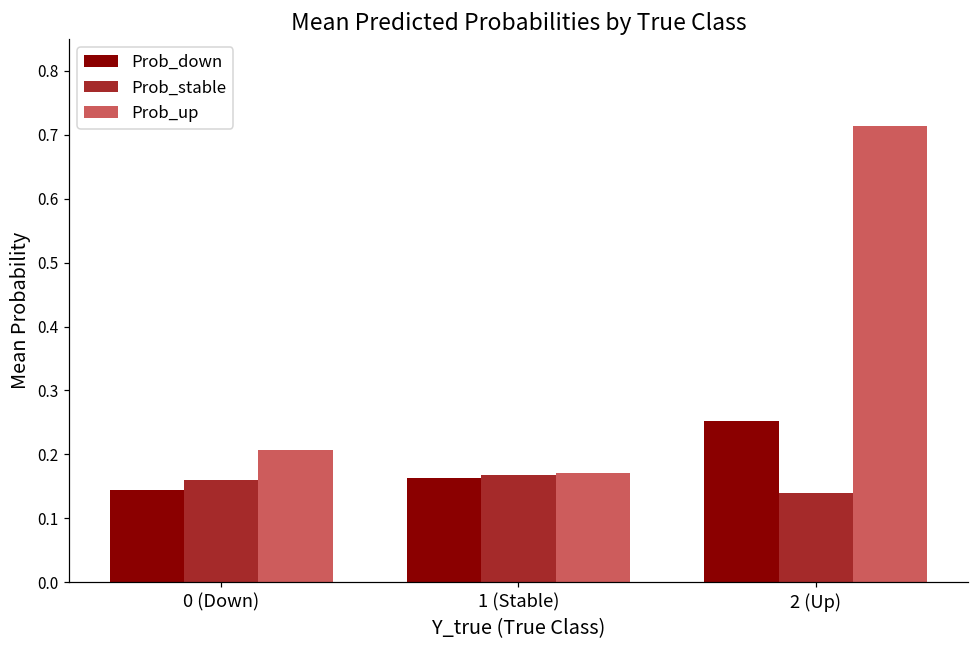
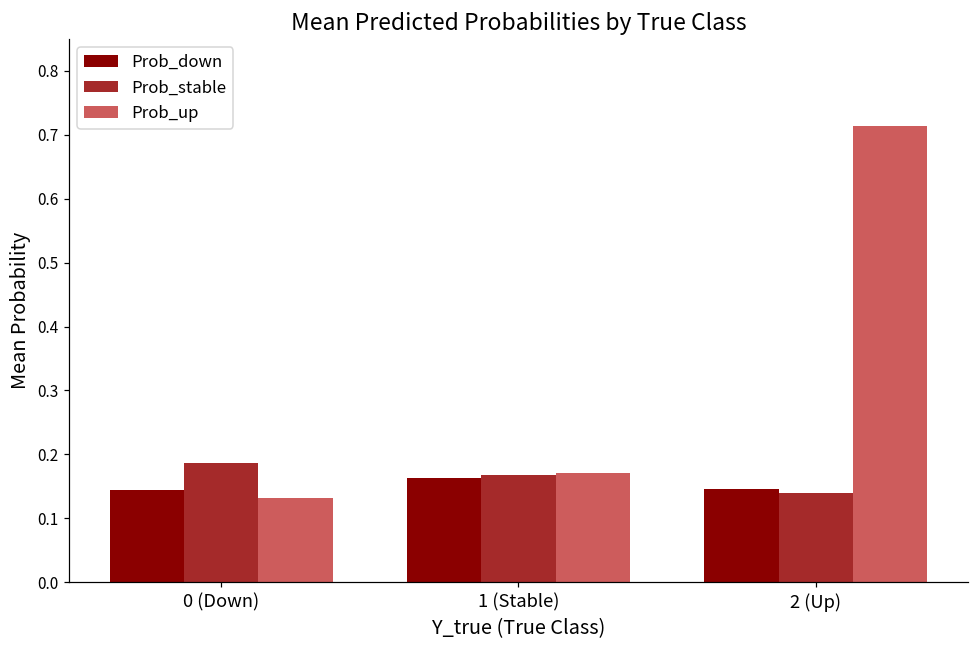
  {
    "Prob_down": {
      "0 (Down)": 0.14,
      "1 (Stable)": 0.16,
-     "2 (Up)": 0.25
+     "2 (Up)": 0.15
    },
    "Prob_stable": {
-     "0 (Down)": 0.16,
+     "0 (Down)": 0.19,
      "1 (Stable)": 0.17,
      "2 (Up)": 0.14
    },
    "Prob_up": {
-     "0 (Down)": 0.21,
+     "0 (Down)": 0.13,
      "1 (Stable)": 0.17,
      "2 (Up)": 0.71
    }
  }
